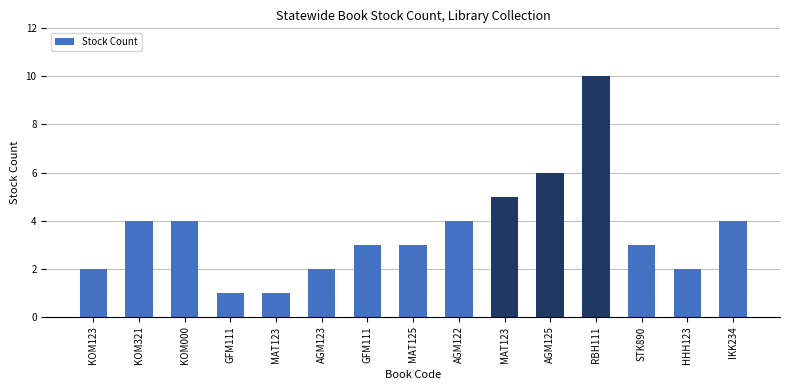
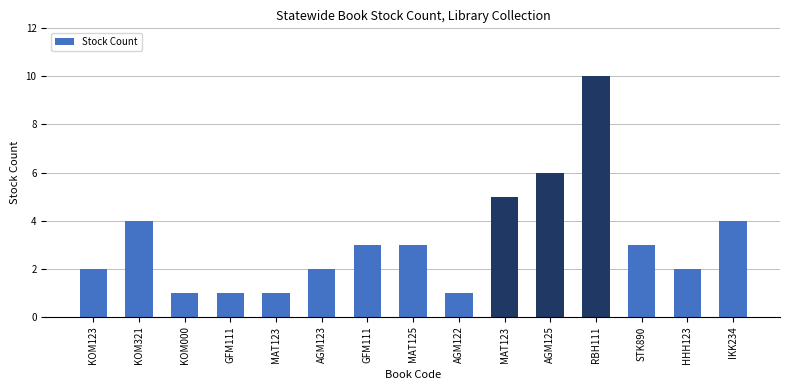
  {
    "KOM123": 2,
    "KOM321": 4,
-   "KOM000": 4,
+   "KOM000": 1,
    "AGM123": 2,
    "MAT125": 3,
-   "AGM122": 4,
+   "AGM122": 1,
    "AGM125": 6,
    "RBH111": 10,
    "STK890": 3,
    "HHH123": 2,
    "IKK234": 4
  }
